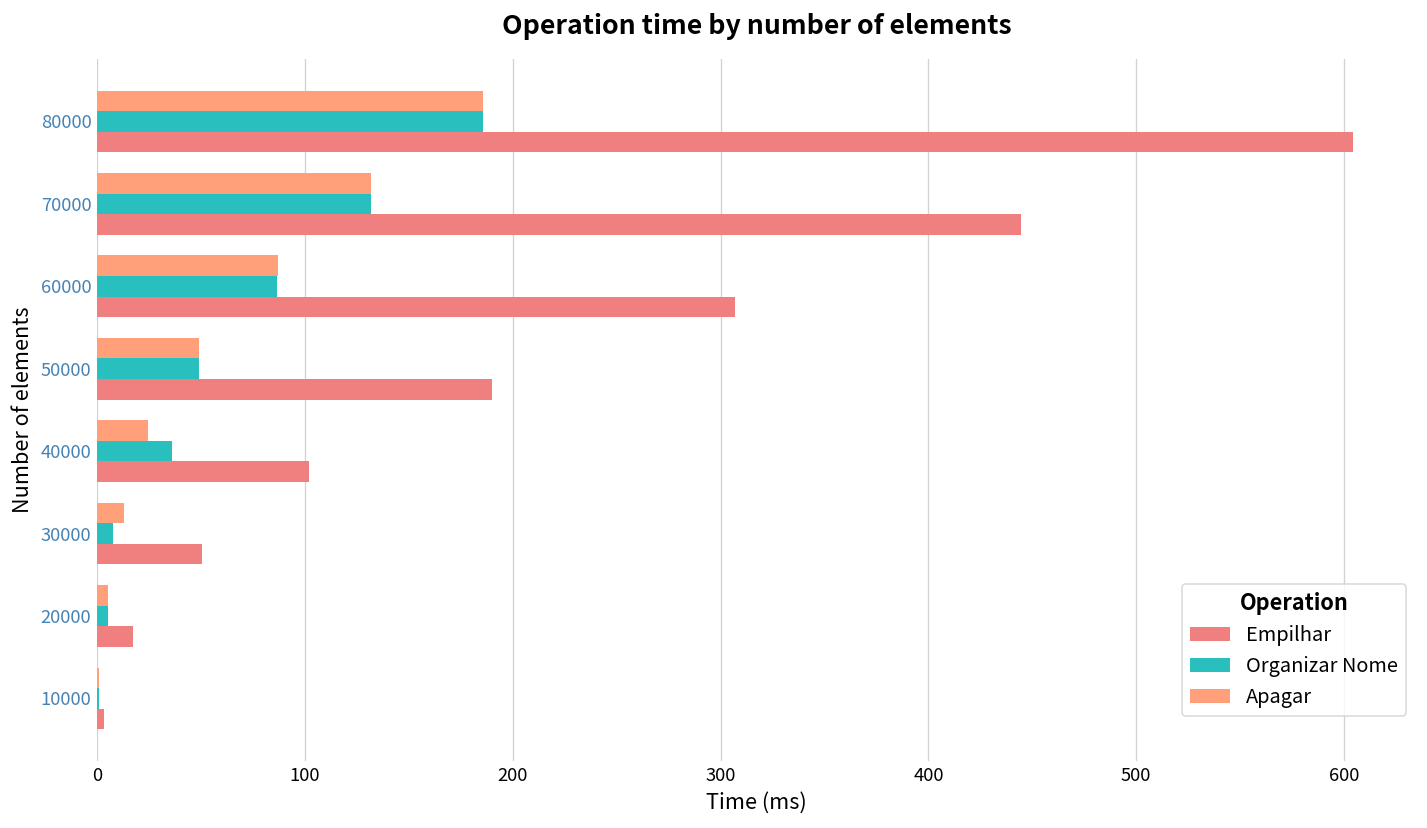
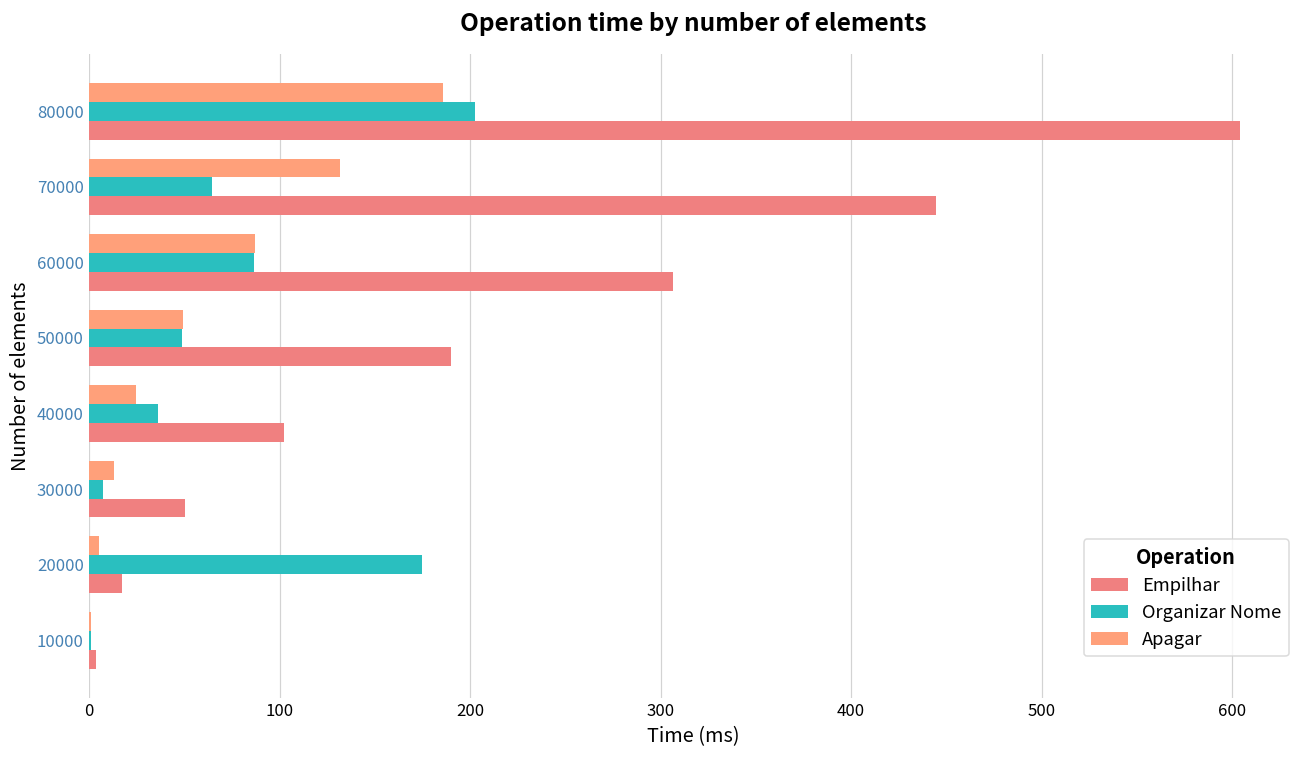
  {
    "Organizar Nome": {
-     "80000": 186,
-     "70000": 132,
+     "80000": 202,
+     "70000": 65,
      "60000": 87,
      "50000": 49,
      "40000": 36,
      "30000": 7,
-     "20000": 5
+     "20000": 175
    }
  }
